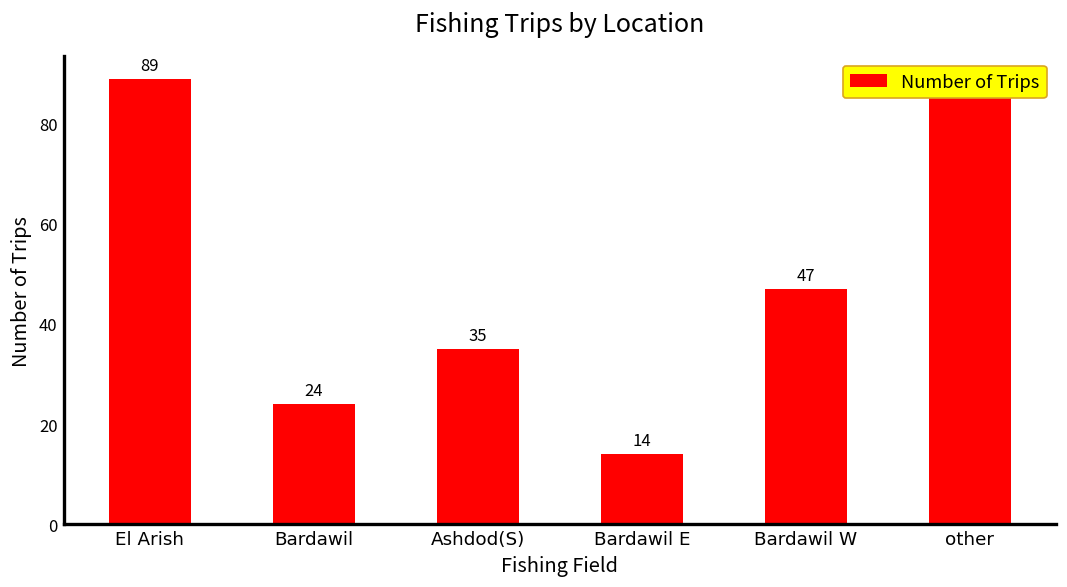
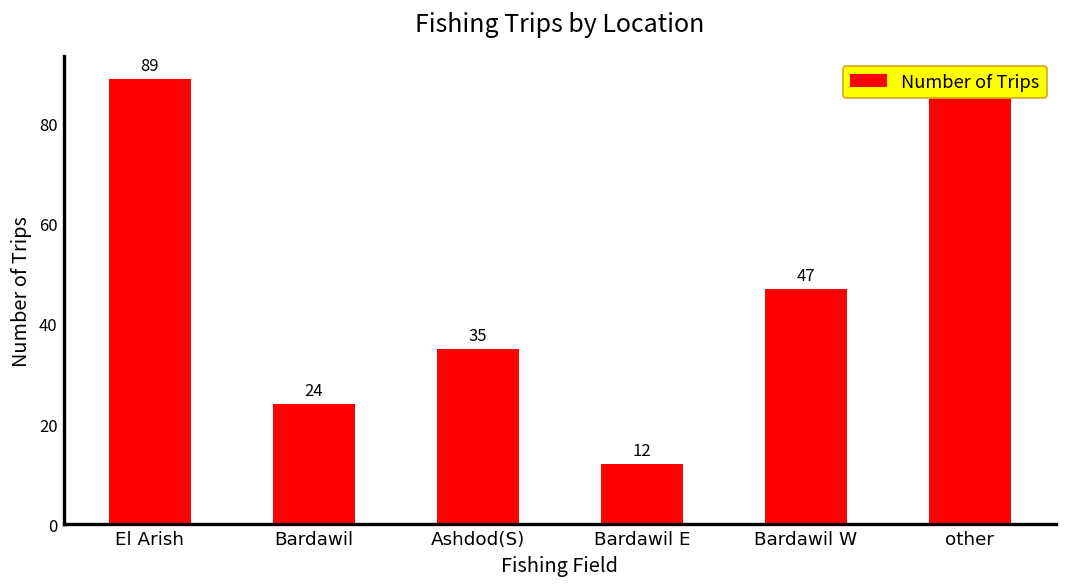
  {
    "El Arish": 89,
    "Bardawil": 24,
    "Ashdod(S)": 35,
-   "Bardawil E": 14,
+   "Bardawil E": 12,
    "Bardawil W": 47
  }
